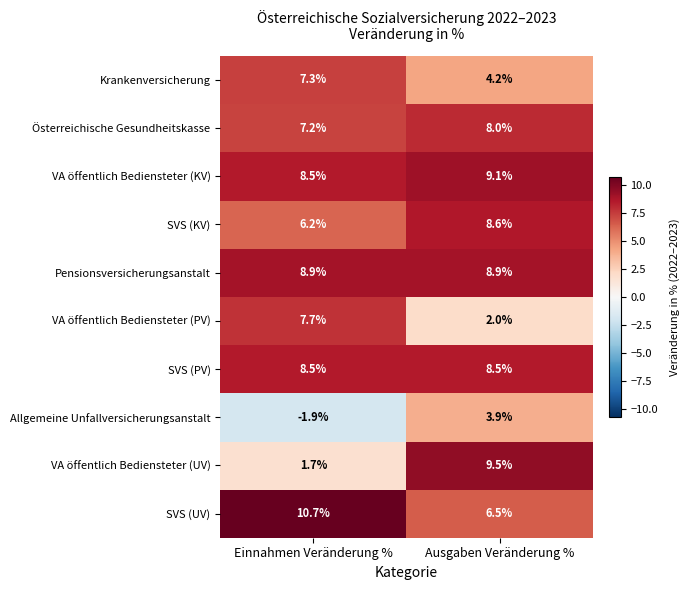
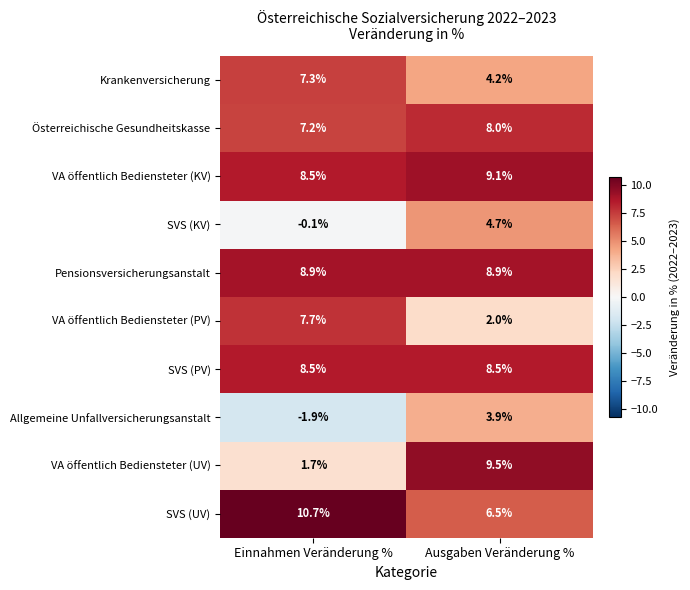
  {
    "Krankenversicherung": {
      "Einnahmen Veränderung %": "7.3%",
      "Ausgaben Veränderung %": "4.2%"
    },
    "Österreichische Gesundheitskasse": {
      "Einnahmen Veränderung %": "7.2%",
      "Ausgaben Veränderung %": "8.0%"
    },
    "VA öffentlich Bediensteter (KV)": {
      "Einnahmen Veränderung %": "8.5%",
      "Ausgaben Veränderung %": "9.1%"
    },
    "SVS (KV)": {
-     "Einnahmen Veränderung %": "6.2%",
-     "Ausgaben Veränderung %": "8.6%"
+     "Einnahmen Veränderung %": "-0.1%",
+     "Ausgaben Veränderung %": "4.7%"
    },
    "Pensionsversicherungsanstalt": {
      "Einnahmen Veränderung %": "8.9%",
      "Ausgaben Veränderung %": "8.9%"
    },
    "VA öffentlich Bediensteter (PV)": {
      "Einnahmen Veränderung %": "7.7%",
      "Ausgaben Veränderung %": "2.0%"
    },
    "SVS (PV)": {
      "Einnahmen Veränderung %": "8.5%",
      "Ausgaben Veränderung %": "8.5%"
    },
    "Allgemeine Unfallversicherungsanstalt": {
      "Einnahmen Veränderung %": "-1.9%",
      "Ausgaben Veränderung %": "3.9%"
    },
    "VA öffentlich Bediensteter (UV)": {
      "Einnahmen Veränderung %": "1.7%",
      "Ausgaben Veränderung %": "9.5%"
    },
    "SVS (UV)": {
      "Einnahmen Veränderung %": "10.7%",
      "Ausgaben Veränderung %": "6.5%"
    }
  }
